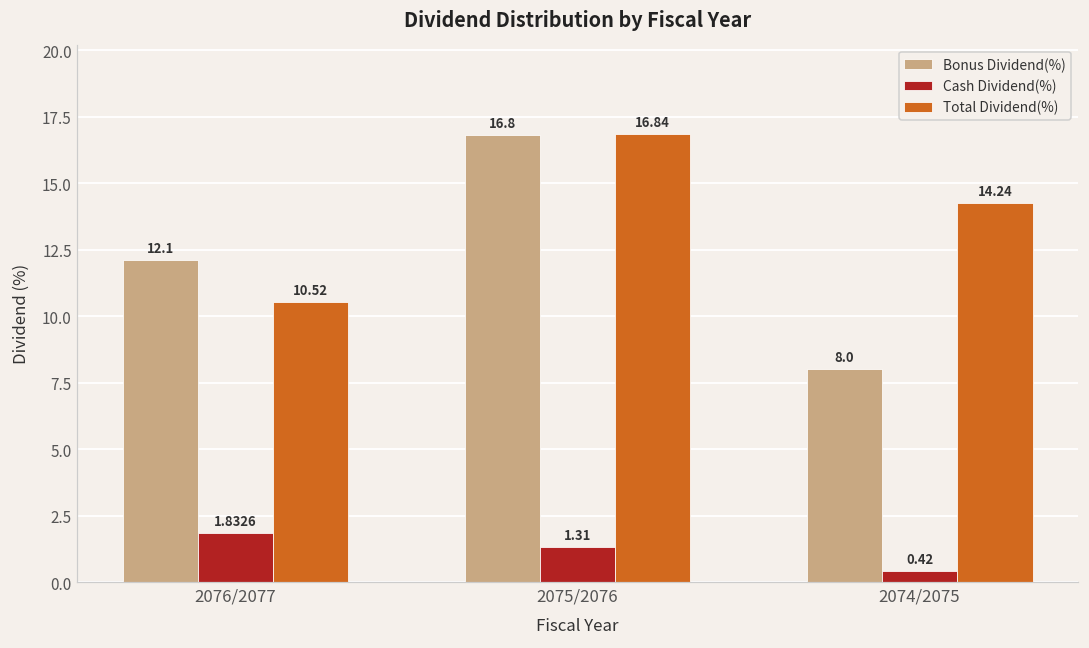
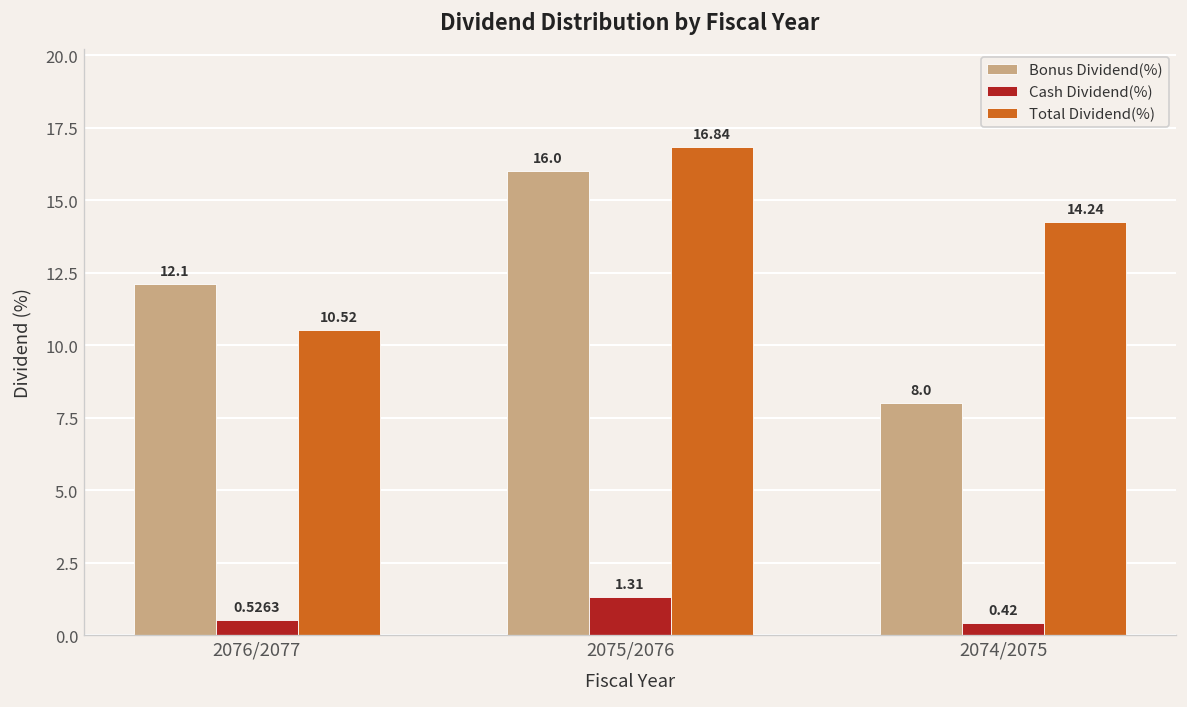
  {
    "Bonus Dividend(%)": {
      "2076/2077": 12.1,
-     "2075/2076": 16.8,
+     "2075/2076": 16.0,
      "2074/2075": 8.0
    },
    "Cash Dividend(%)": {
-     "2076/2077": 1.8326,
+     "2076/2077": 0.5263,
      "2075/2076": 1.31,
      "2074/2075": 0.42
    },
    "Total Dividend(%)": {
      "2076/2077": 10.52,
      "2075/2076": 16.84,
      "2074/2075": 14.24
    }
  }
